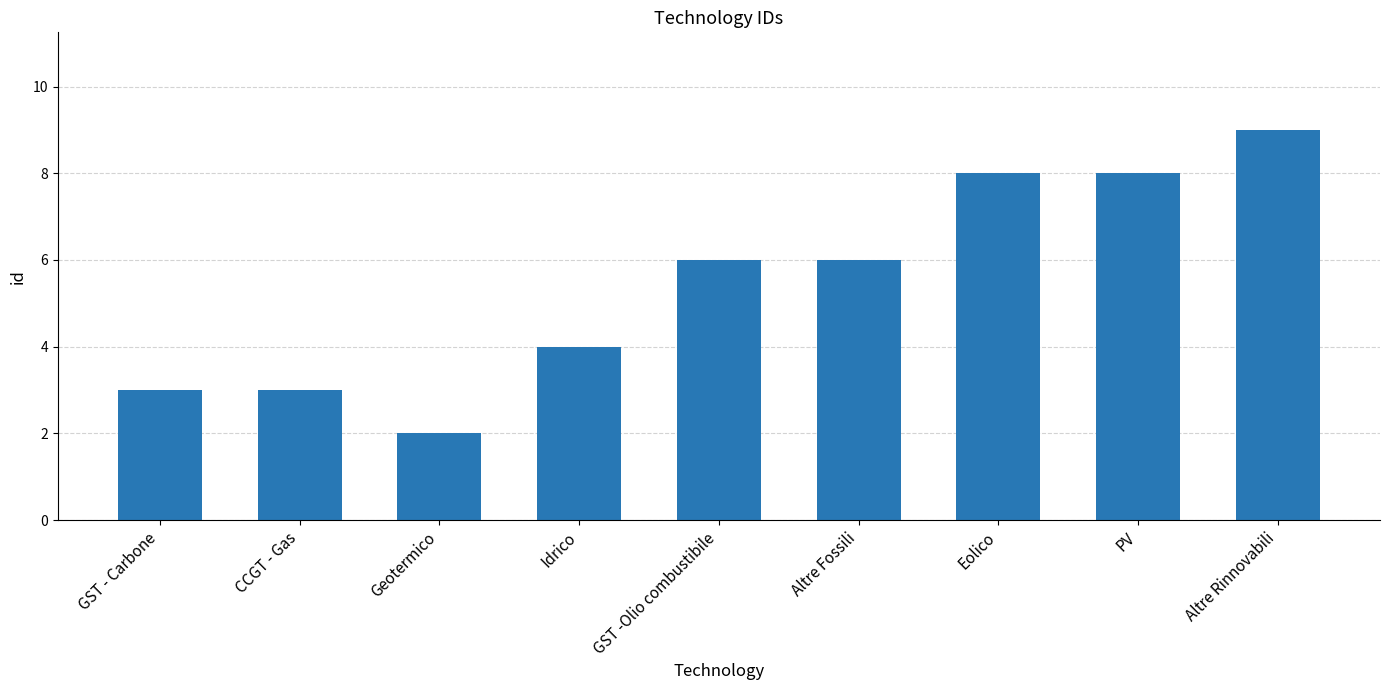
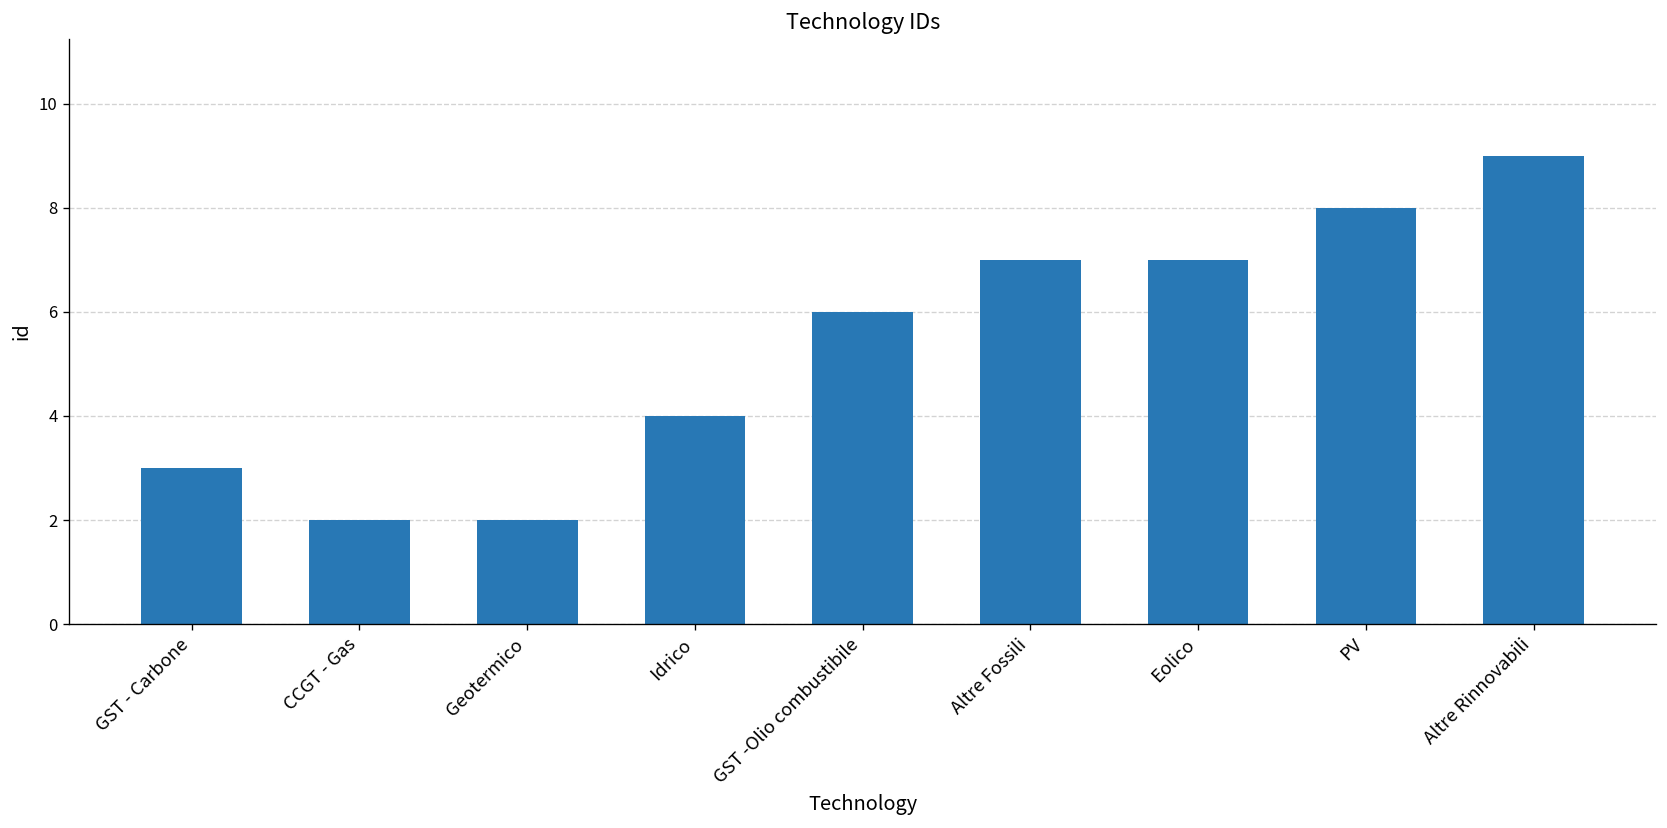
  {
    "GST - Carbone": 3,
-   "CCGT - Gas": 3,
+   "CCGT - Gas": 2,
    "Geotermico": 2,
    "Idrico": 4,
    "GST -Olio combustibile": 6,
-   "Altre Fossili": 6,
-   "Eolico": 8,
+   "Altre Fossili": 7,
+   "Eolico": 7,
    "PV": 8,
    "Altre Rinnovabili": 9
  }
